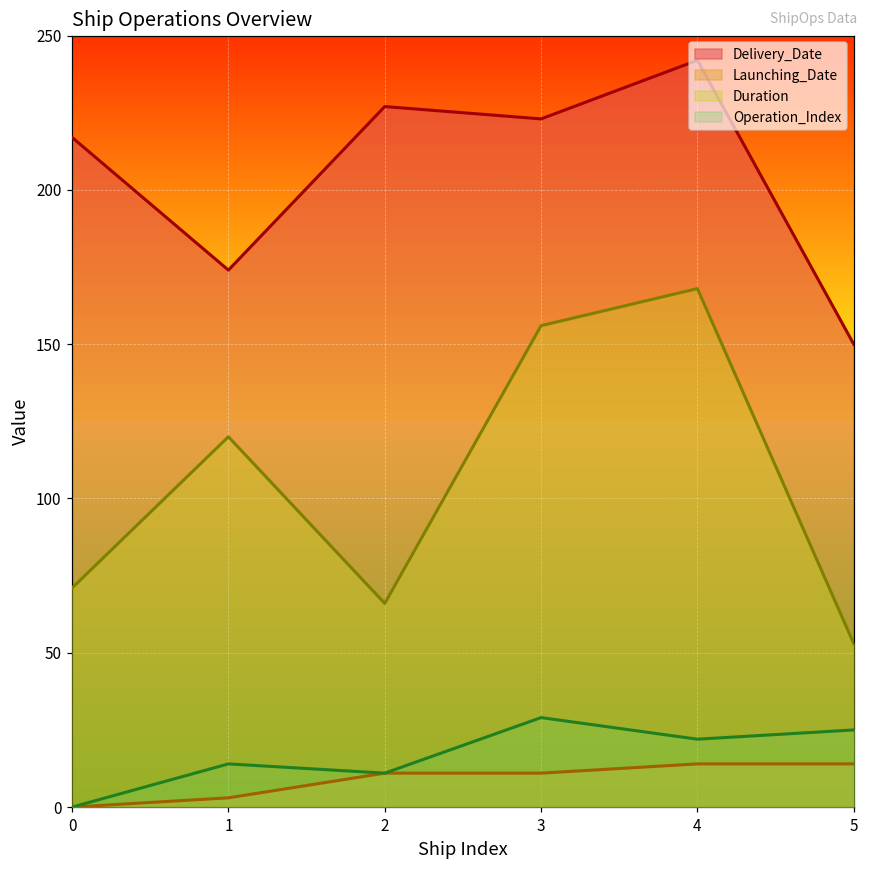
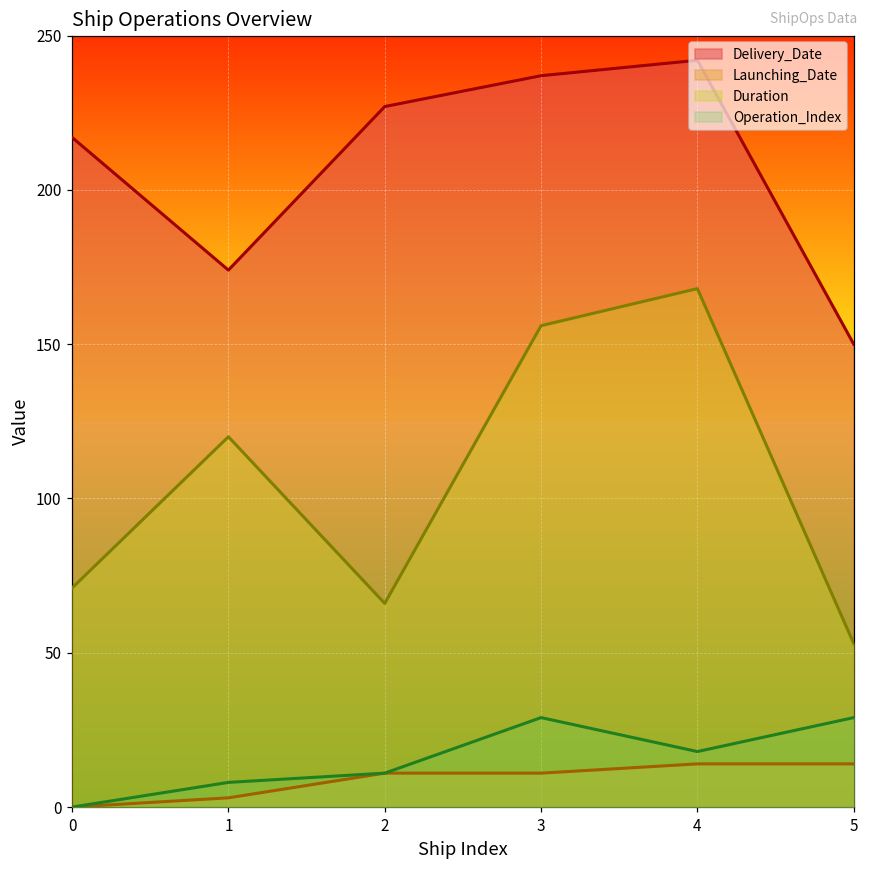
  {
    "Delivery_Date": {
      "0": 217,
      "1": 174,
      "2": 227,
-     "3": 223,
+     "3": 237,
      "5": 150
    },
    "Operation_Index": {
-     "1": 14,
+     "1": 8,
      "3": 29,
-     "4": 22,
-     "5": 25
+     "4": 18,
+     "5": 29
    }
  }
